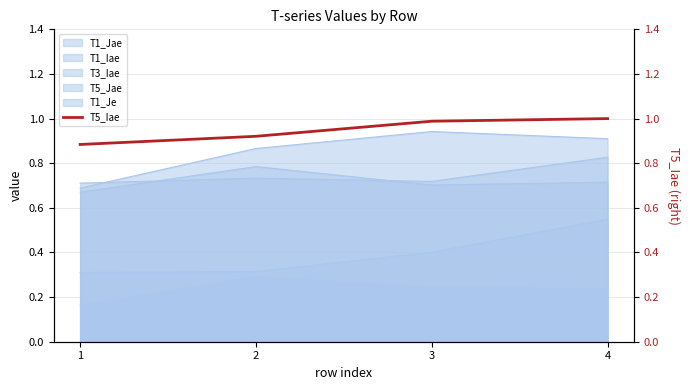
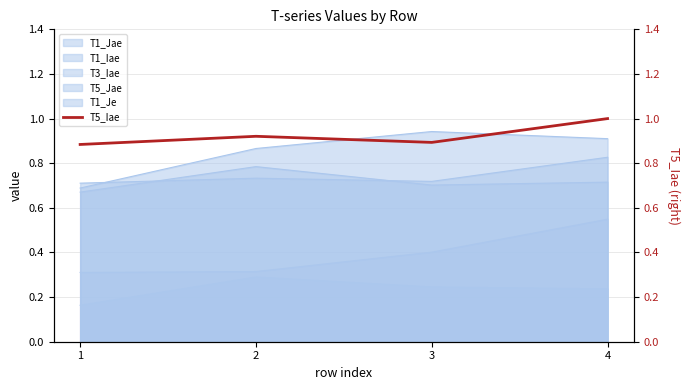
  {
    "T5_Iae": {
      "1": 0.88,
      "2": 0.92,
-     "3": 0.99,
+     "3": 0.89,
      "4": 1.00
    }
  }
